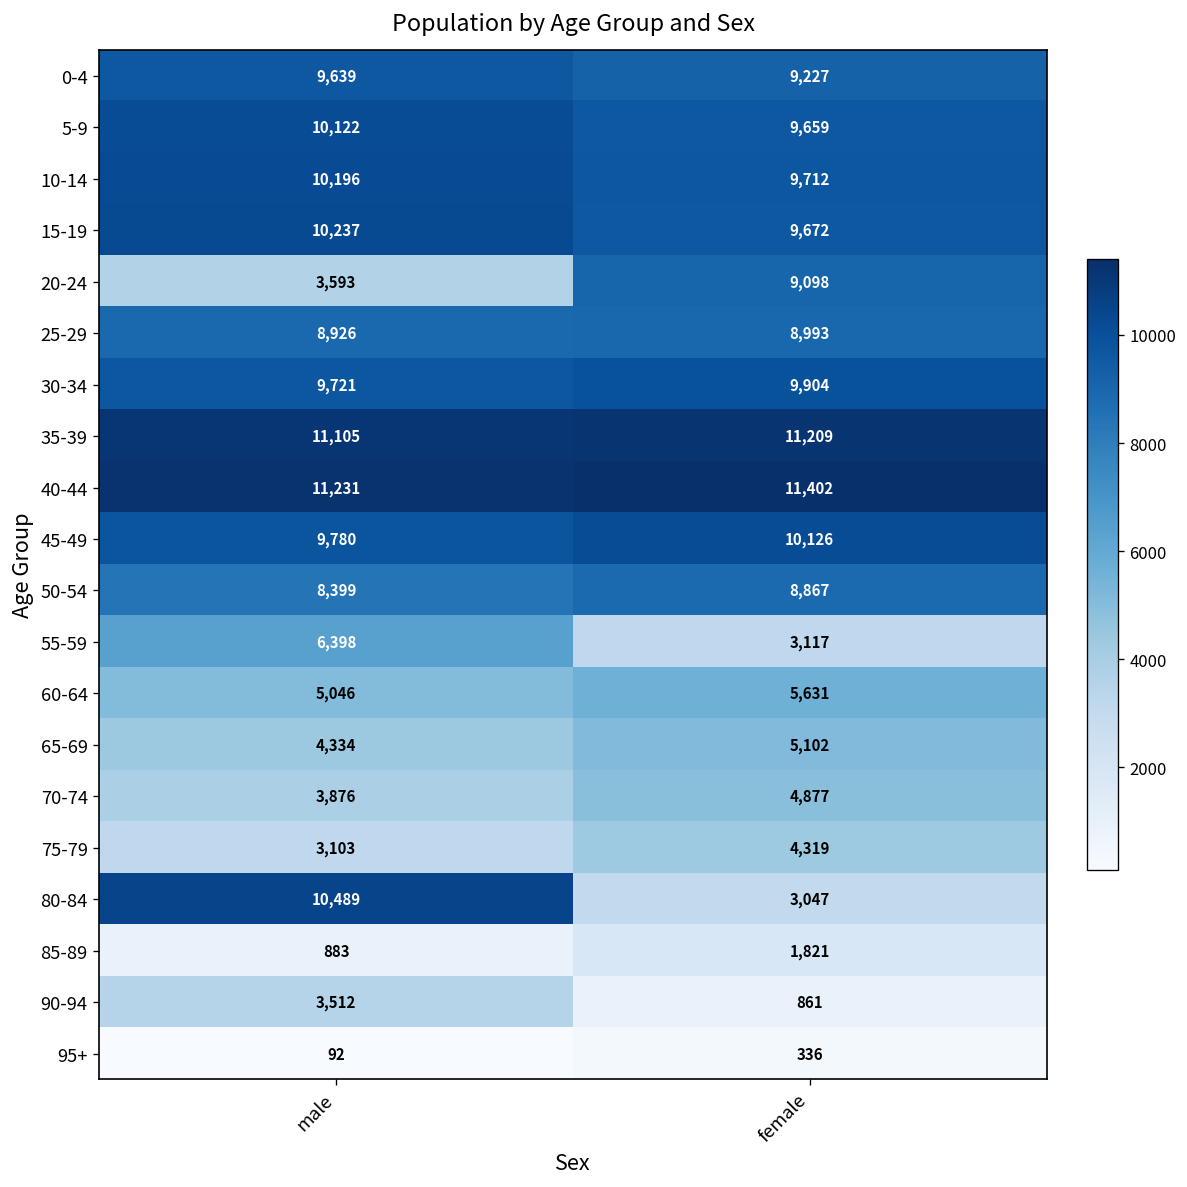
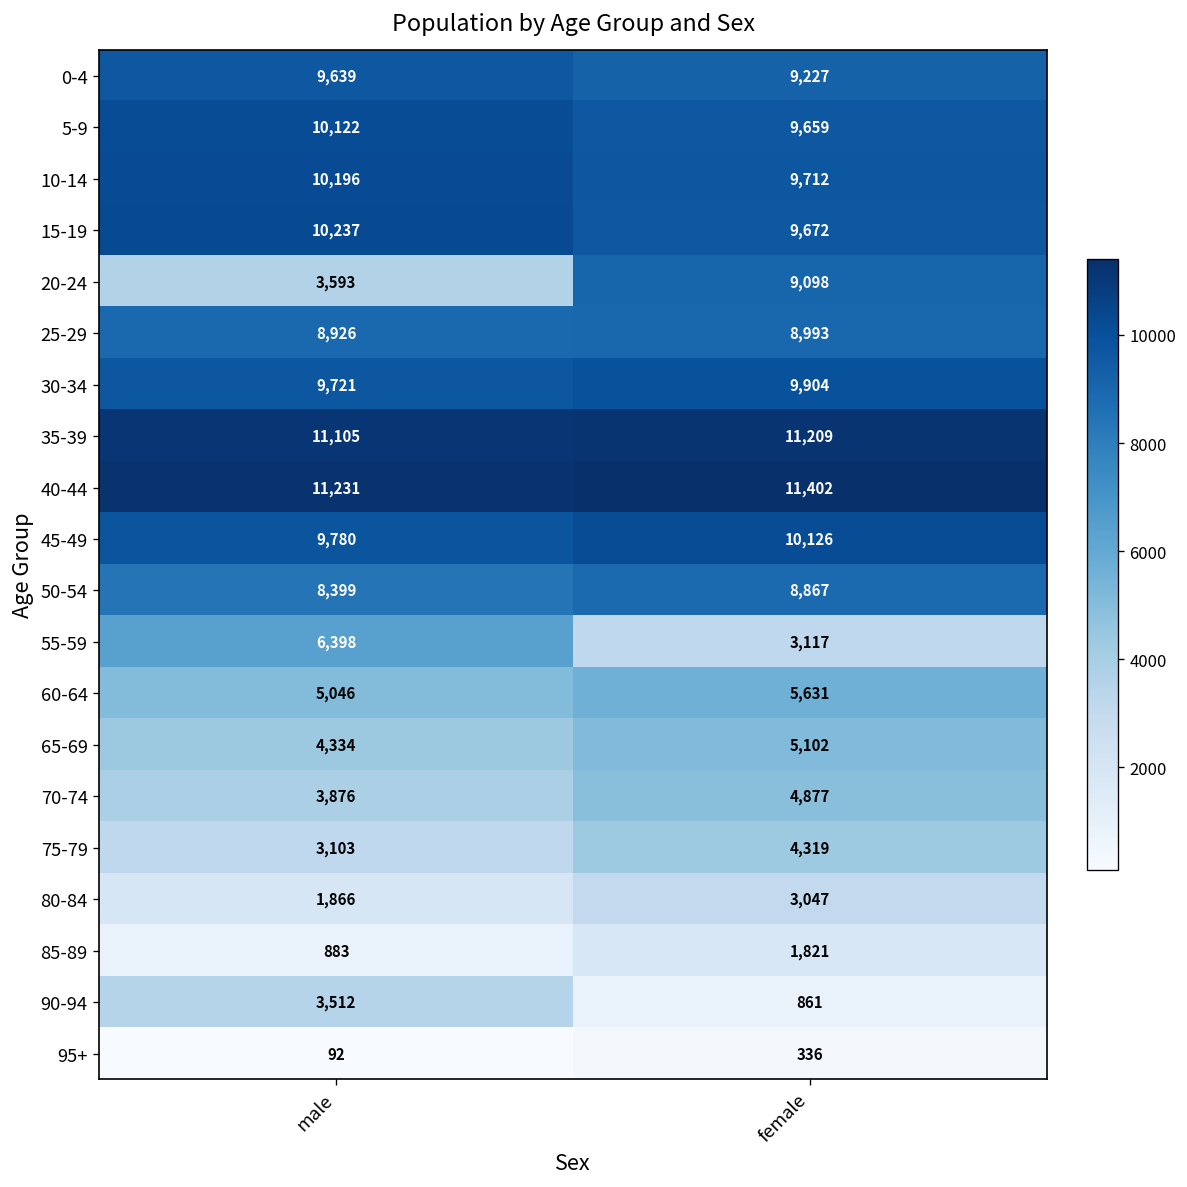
  {
    "0-4": {
      "male": "9,639",
      "female": "9,227"
    },
    "5-9": {
      "male": "10,122",
      "female": "9,659"
    },
    "10-14": {
      "male": "10,196",
      "female": "9,712"
    },
    "15-19": {
      "male": "10,237",
      "female": "9,672"
    },
    "20-24": {
      "male": "3,593",
      "female": "9,098"
    },
    "25-29": {
      "male": "8,926",
      "female": "8,993"
    },
    "30-34": {
      "male": "9,721",
      "female": "9,904"
    },
    "35-39": {
      "male": "11,105",
      "female": "11,209"
    },
    "40-44": {
      "male": "11,231",
      "female": "11,402"
    },
    "45-49": {
      "male": "9,780",
      "female": "10,126"
    },
    "50-54": {
      "male": "8,399",
      "female": "8,867"
    },
    "55-59": {
      "male": "6,398",
      "female": "3,117"
    },
    "60-64": {
      "male": "5,046",
      "female": "5,631"
    },
    "65-69": {
      "male": "4,334",
      "female": "5,102"
    },
    "70-74": {
      "male": "3,876",
      "female": "4,877"
    },
    "75-79": {
      "male": "3,103",
      "female": "4,319"
    },
    "80-84": {
-     "male": "10,489",
+     "male": "1,866",
      "female": "3,047"
    },
    "85-89": {
      "male": "883",
      "female": "1,821"
    },
    "90-94": {
      "male": "3,512",
      "female": "861"
    },
    "95+": {
      "male": "92",
      "female": "336"
    }
  }
